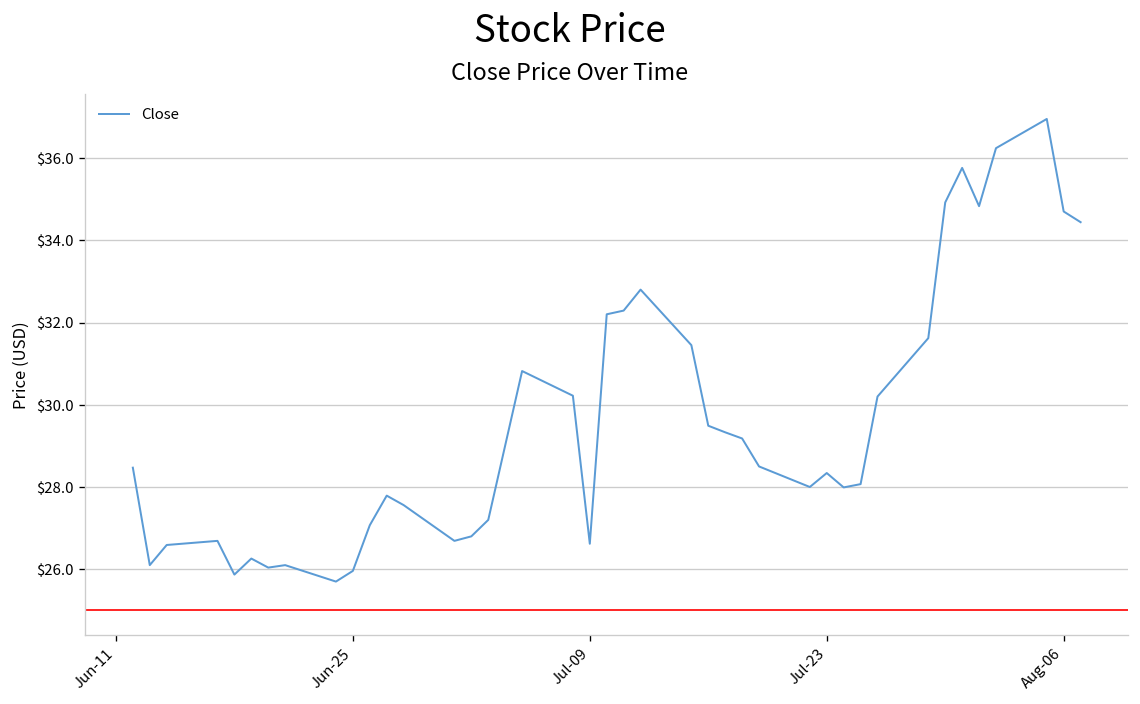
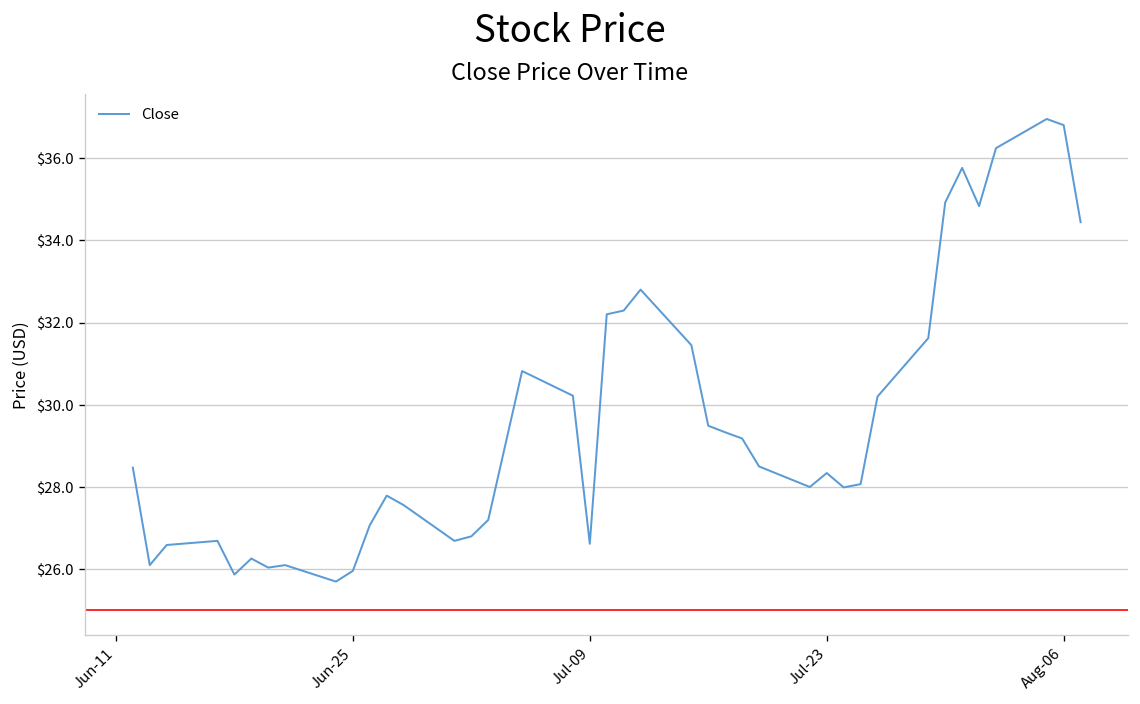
  {
    "Jun-25": "$26.0",
    "Jul-09": "$26.6",
    "Jul-23": "$28.3",
-   "Aug-06": "$34.7"
+   "Aug-06": "$36.8"
  }
